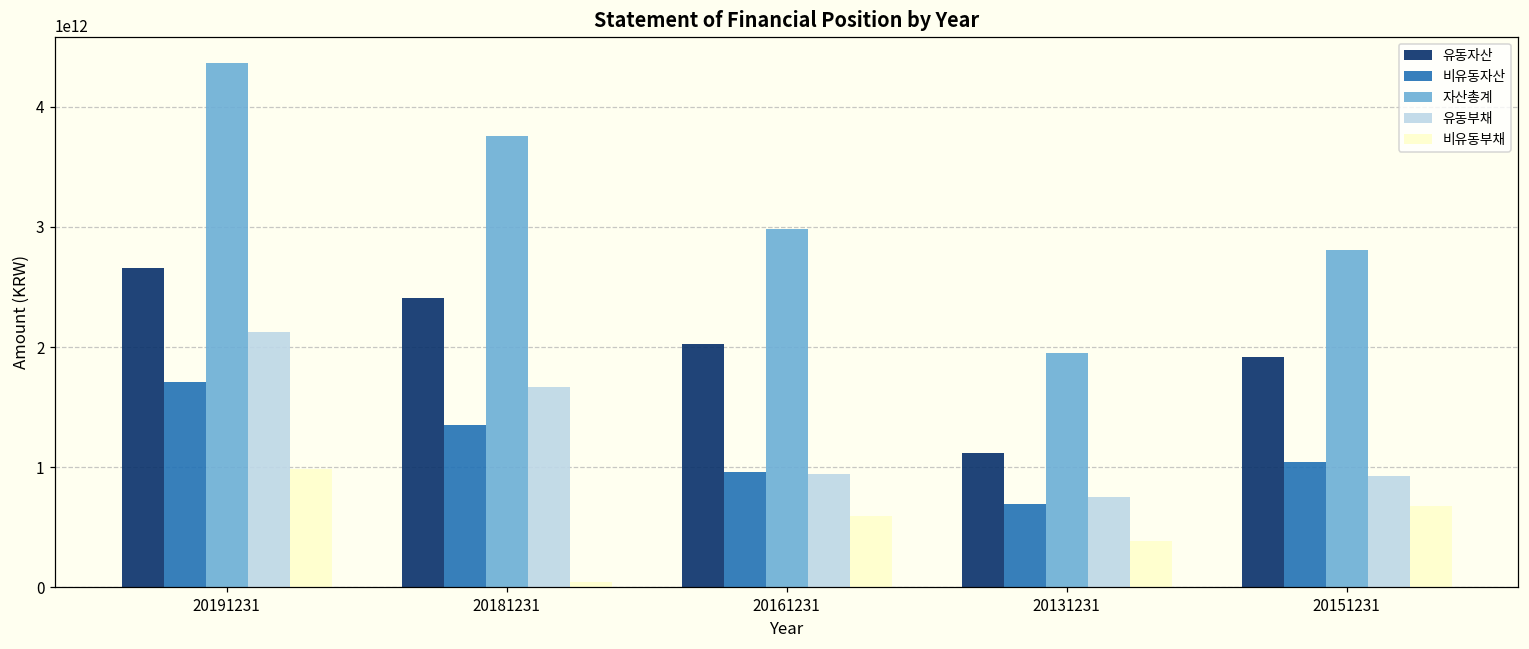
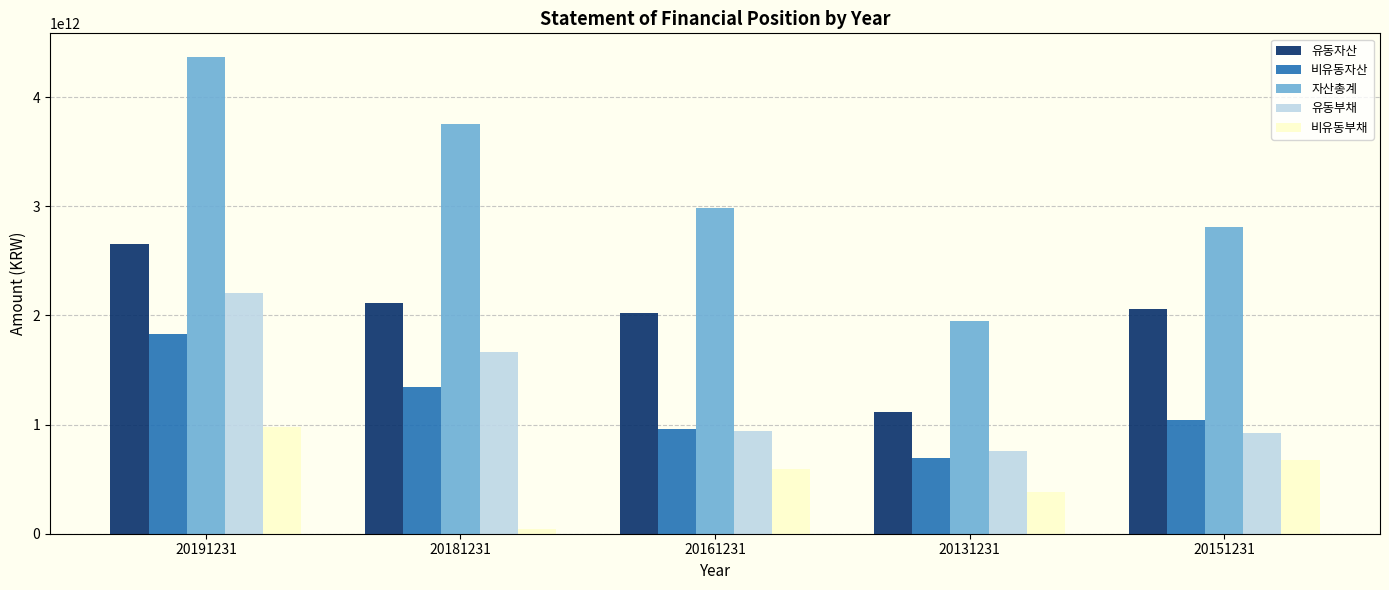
  {
    "유동자산": {
      "20191231": 2650000000000,
-     "20181231": 2410000000000,
+     "20181231": 2110000000000,
      "20161231": 2020000000000,
      "20131231": 1120000000000,
-     "20151231": 1910000000000
+     "20151231": 2060000000000
    },
    "비유동자산": {
-     "20191231": 1710000000000,
+     "20191231": 1830000000000,
      "20181231": 1350000000000,
      "20161231": 960000000000,
      "20131231": 700000000000,
      "20151231": 1040000000000
    },
    "자산총계": {
      "20191231": 4370000000000,
      "20181231": 3760000000000,
      "20161231": 2980000000000,
      "20131231": 1950000000000,
      "20151231": 2810000000000
    },
    "유동부채": {
-     "20191231": 2130000000000,
+     "20191231": 2200000000000,
      "20181231": 1670000000000,
      "20161231": 940000000000,
      "20131231": 750000000000,
      "20151231": 920000000000
    },
    "비유동부채": {
      "20191231": 980000000000,
      "20181231": 50000000000,
      "20161231": 600000000000,
      "20131231": 380000000000,
      "20151231": 670000000000
    }
  }
